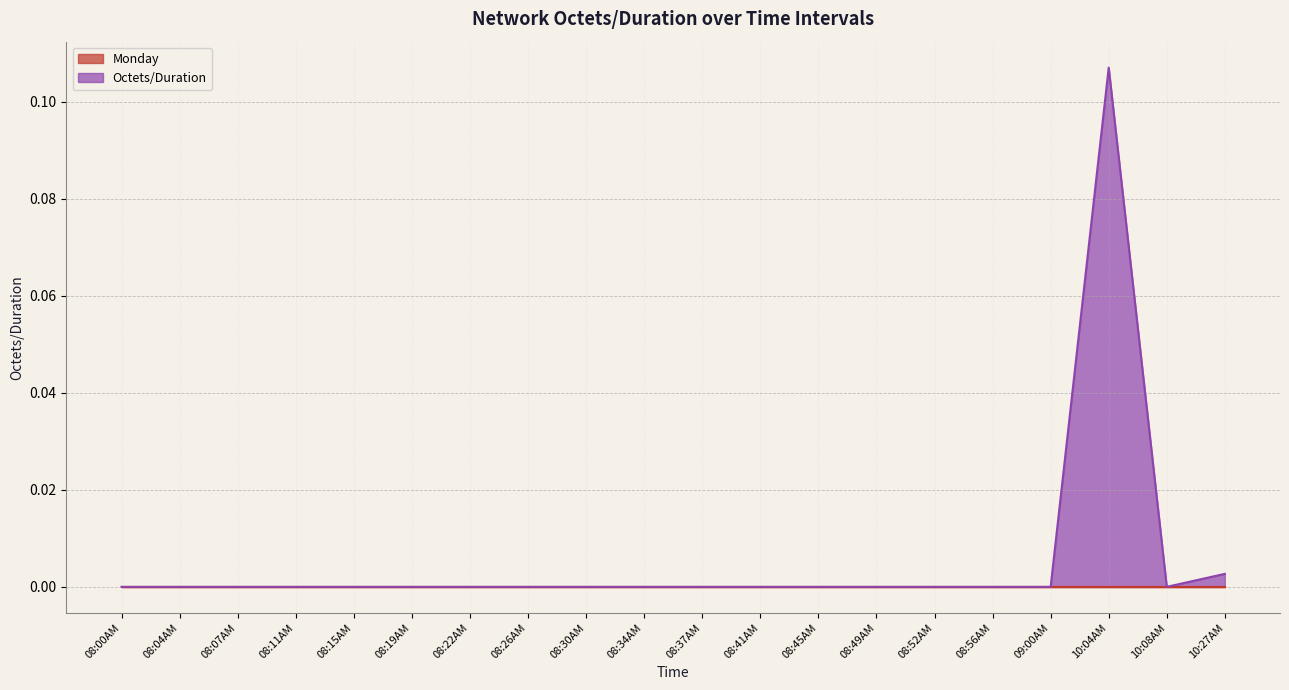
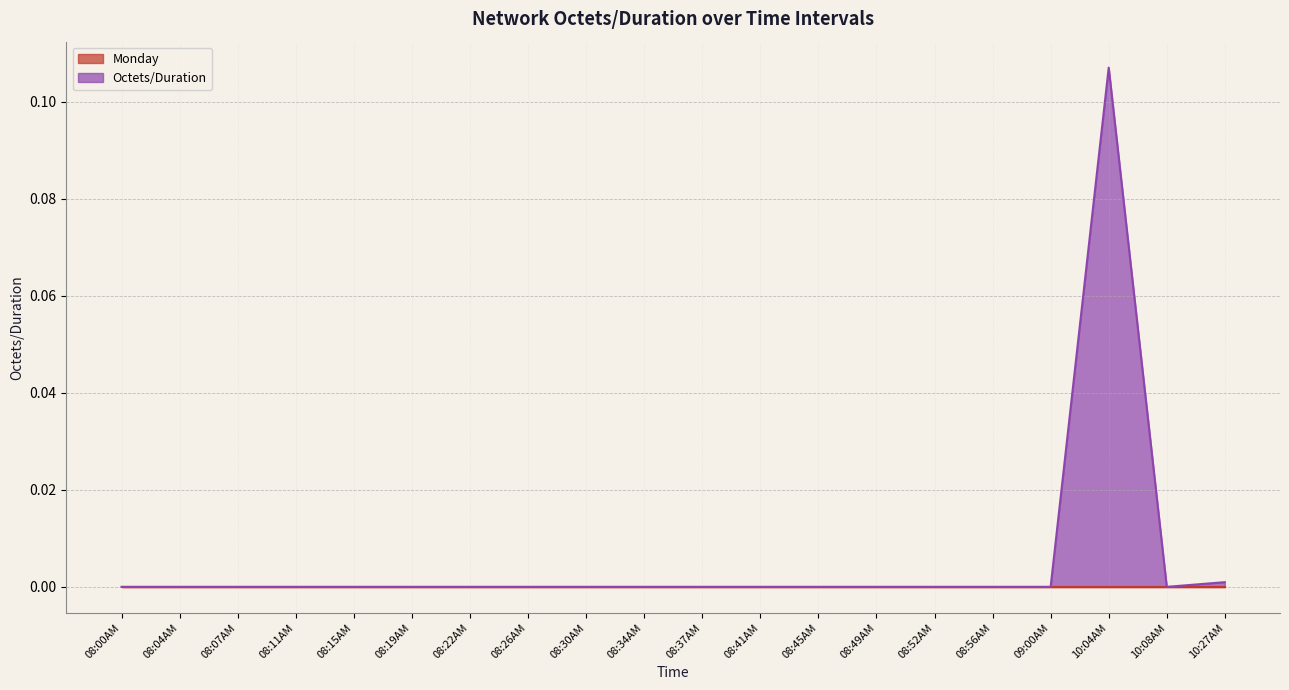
  {
    "Monday": {
      "10:04AM": 0.000,
      "10:27AM": 0.000
    },
    "Octets/Duration": {
      "10:04AM": 0.107,
-     "10:27AM": 0.003
+     "10:27AM": 0.001
    }
  }
